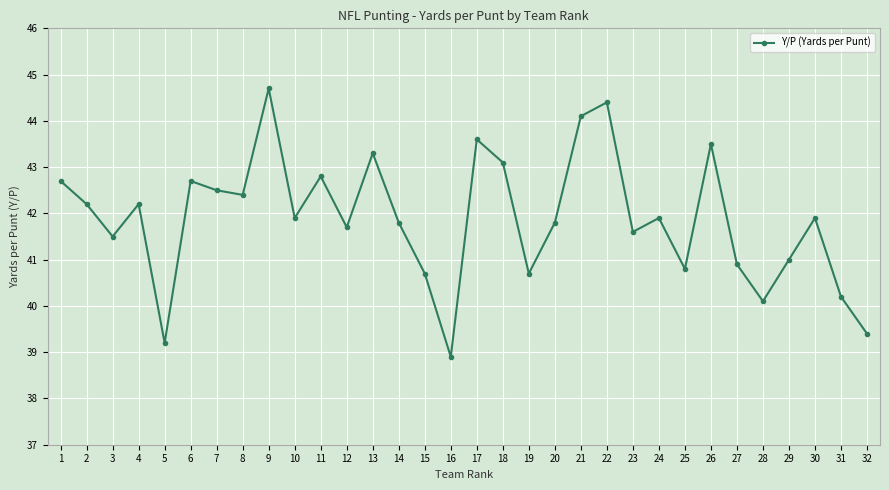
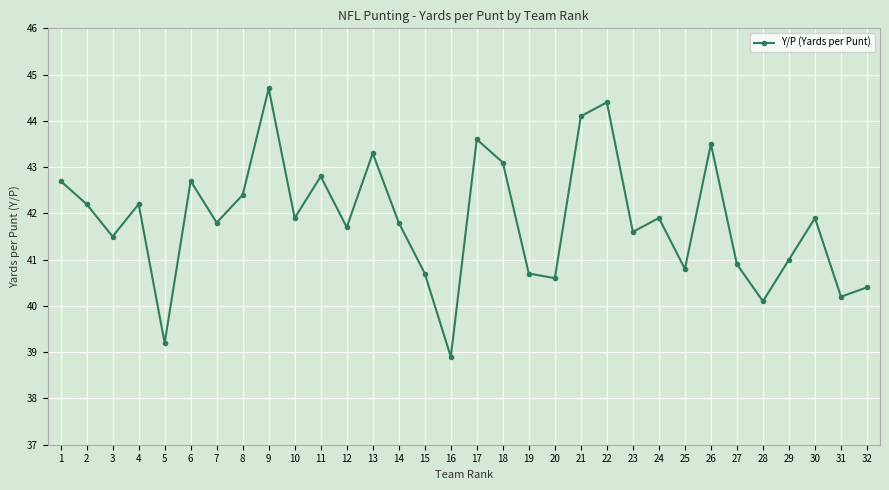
  {
    "1": 42.7,
    "2": 42.2,
    "3": 41.5,
    "4": 42.2,
    "5": 39.2,
    "6": 42.7,
-   "7": 42.5,
+   "7": 41.8,
    "8": 42.4,
    "9": 44.7,
    "10": 41.9,
    "11": 42.8,
    "12": 41.7,
    "13": 43.3,
    "14": 41.8,
    "15": 40.7,
    "16": 38.9,
    "17": 43.6,
    "18": 43.1,
    "19": 40.7,
-   "20": 41.8,
+   "20": 40.6,
    "21": 44.1,
    "22": 44.4,
    "23": 41.6,
    "24": 41.9,
    "25": 40.8,
    "26": 43.5,
    "27": 40.9,
    "28": 40.1,
    "29": 41.0,
    "30": 41.9,
    "31": 40.2,
-   "32": 39.4
+   "32": 40.4
  }
